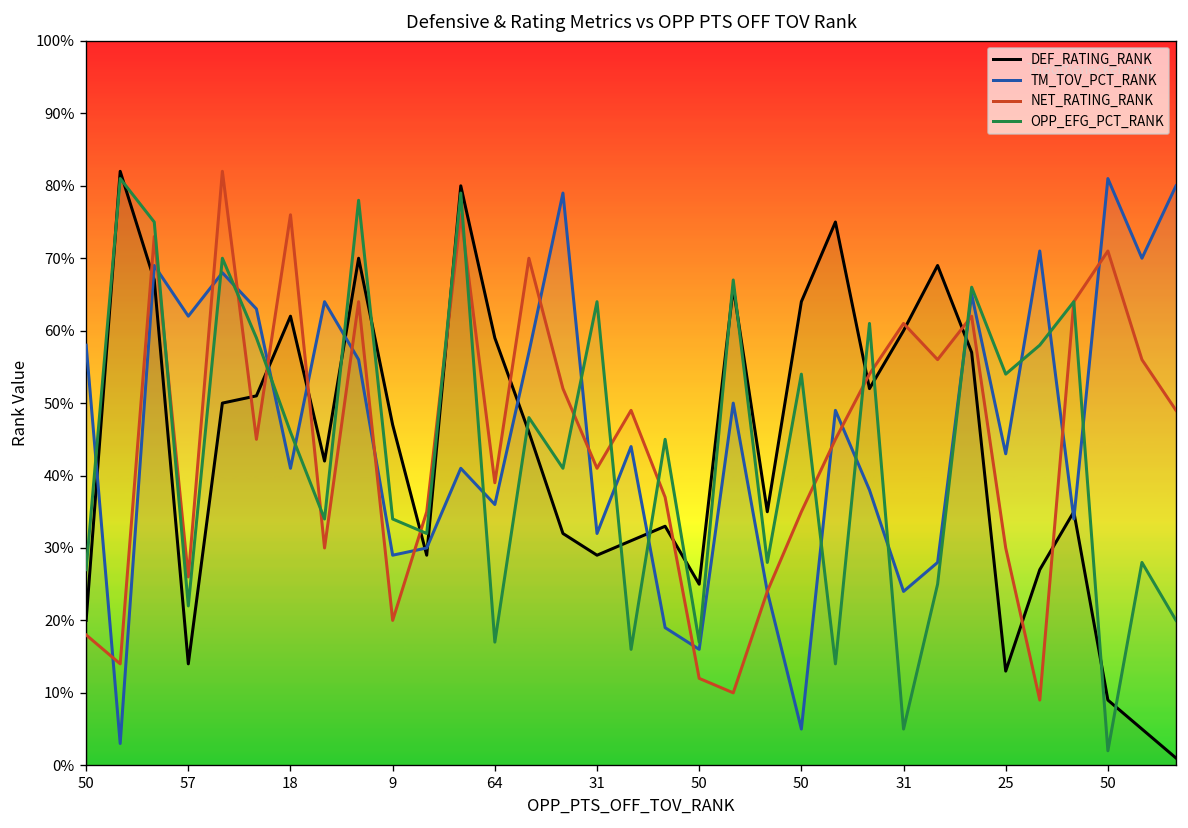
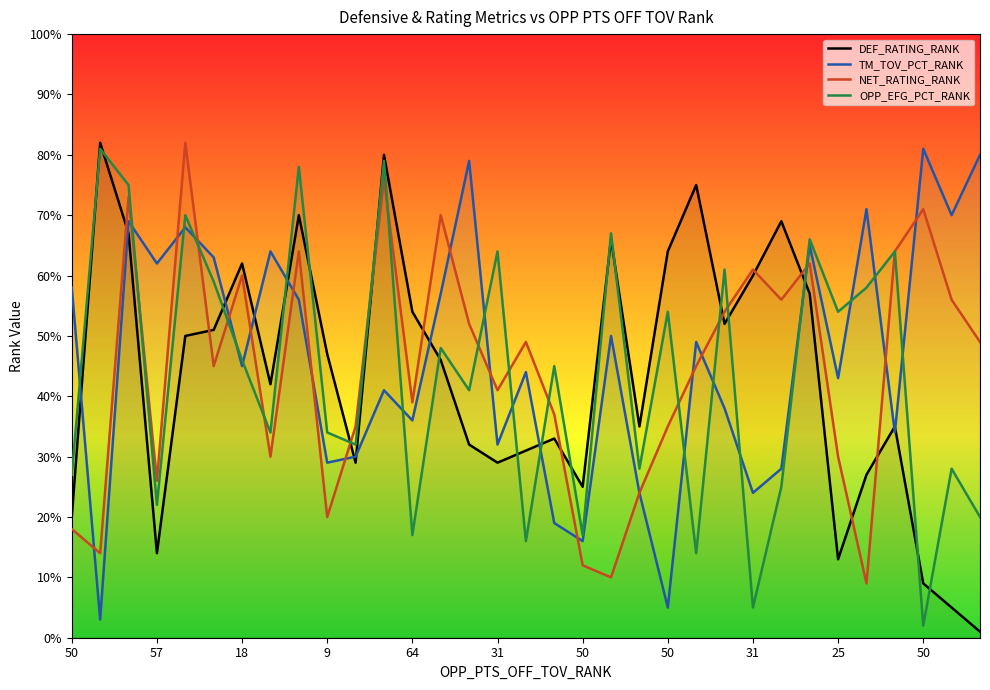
  {
    "DEF_RATING_RANK": {
      "57": "14%",
      "18": "62%",
      "9": "47%",
-     "64": "59%"
+     "64": "54%"
    },
    "TM_TOV_PCT_RANK": {
      "57": "62%",
-     "18": "41%",
+     "18": "45%",
      "9": "29%",
      "64": "36%"
    },
    "NET_RATING_RANK": {
      "57": "26%",
-     "18": "76%",
+     "18": "60%",
      "9": "20%",
      "64": "39%"
    },
    "OPP_EFG_PCT_RANK": {
      "57": "22%",
      "18": "46%",
      "9": "34%",
      "64": "17%"
    }
  }
